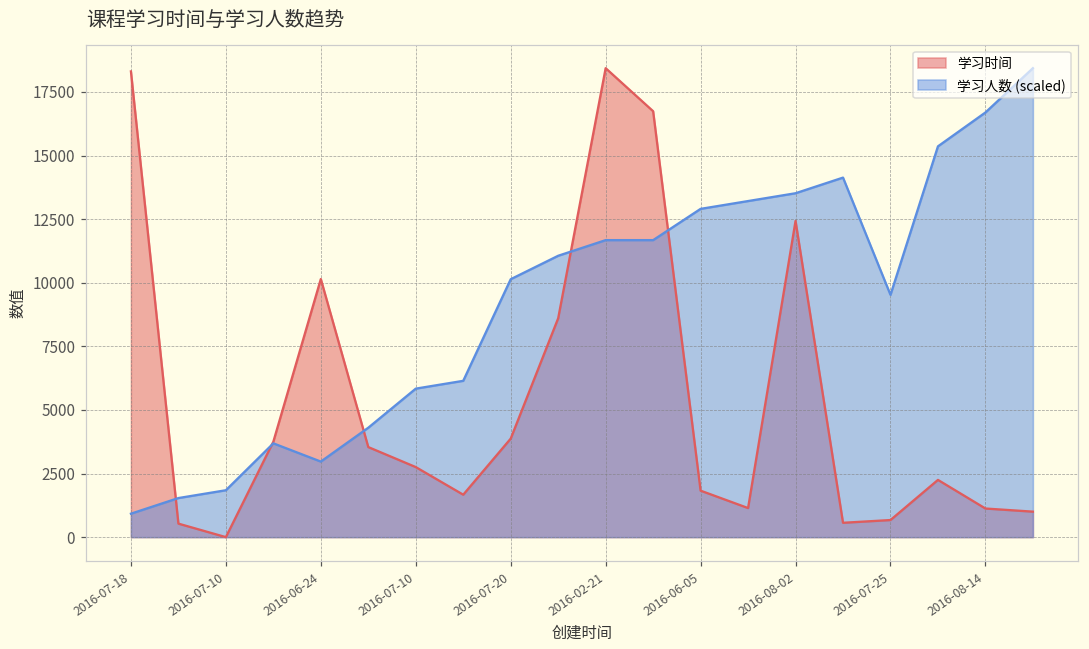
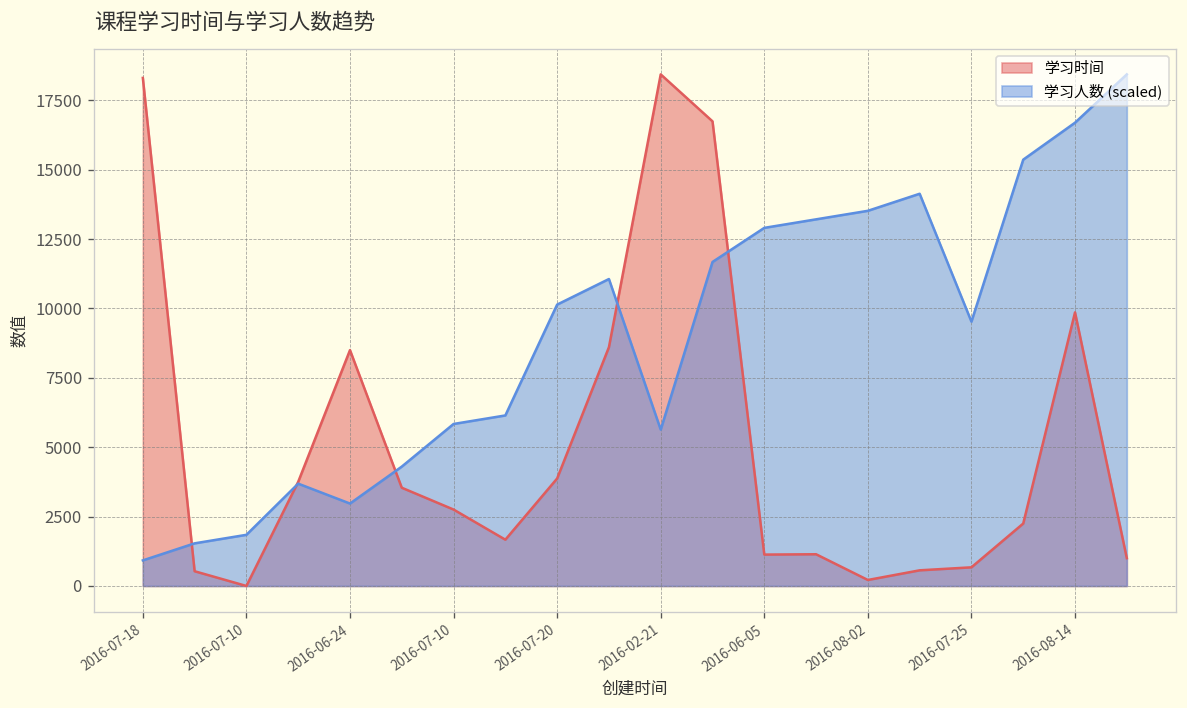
  {
    "学习时间": {
      "2016-07-18": 18300,
-     "2016-06-24": 10100,
+     "2016-06-24": 8500,
      "2016-02-21": 18400,
-     "2016-06-05": 1800,
-     "2016-08-02": 12400,
+     "2016-06-05": 1100,
+     "2016-08-02": 200,
      "2016-07-25": 700,
-     "2016-08-14": 1100
+     "2016-08-14": 9900
    },
    "学习人数 (scaled)": {
      "2016-07-18": 900,
      "2016-06-24": 3000,
-     "2016-02-21": 11700,
+     "2016-02-21": 5600,
      "2016-06-05": 12900,
      "2016-08-02": 13500,
      "2016-07-25": 9500,
      "2016-08-14": 16700
    }
  }
